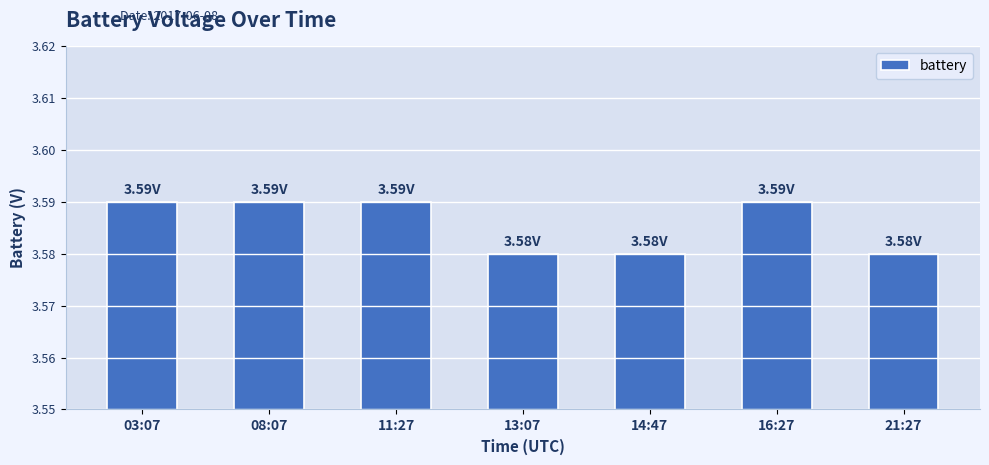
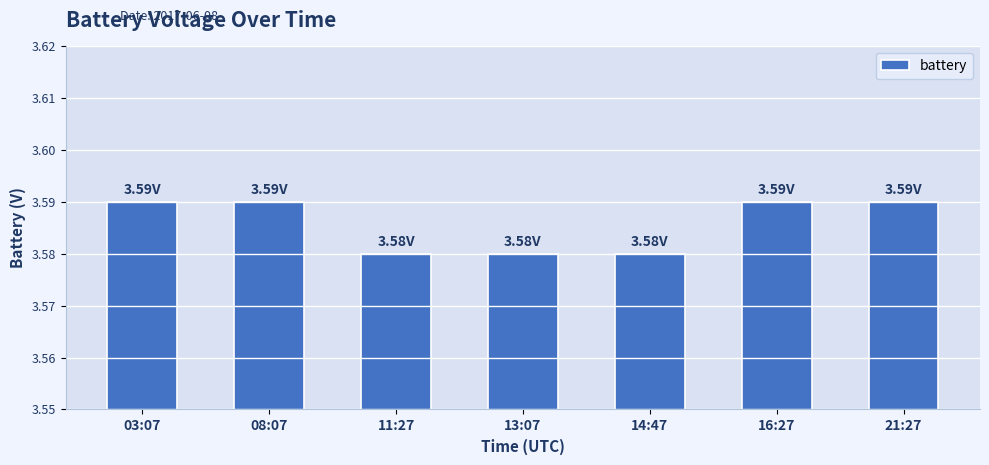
  {
    "03:07": "3.59V",
    "08:07": "3.59V",
-   "11:27": "3.59V",
+   "11:27": "3.58V",
    "13:07": "3.58V",
    "14:47": "3.58V",
    "16:27": "3.59V",
-   "21:27": "3.58V"
+   "21:27": "3.59V"
  }
